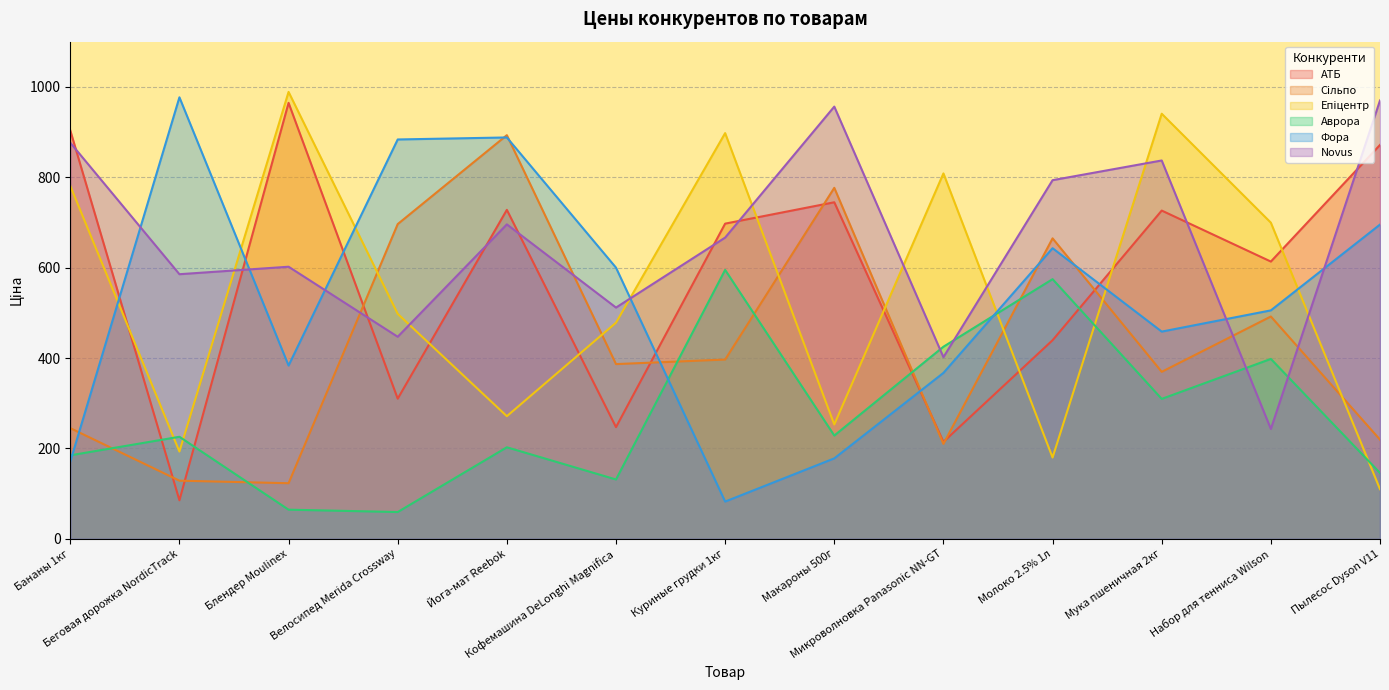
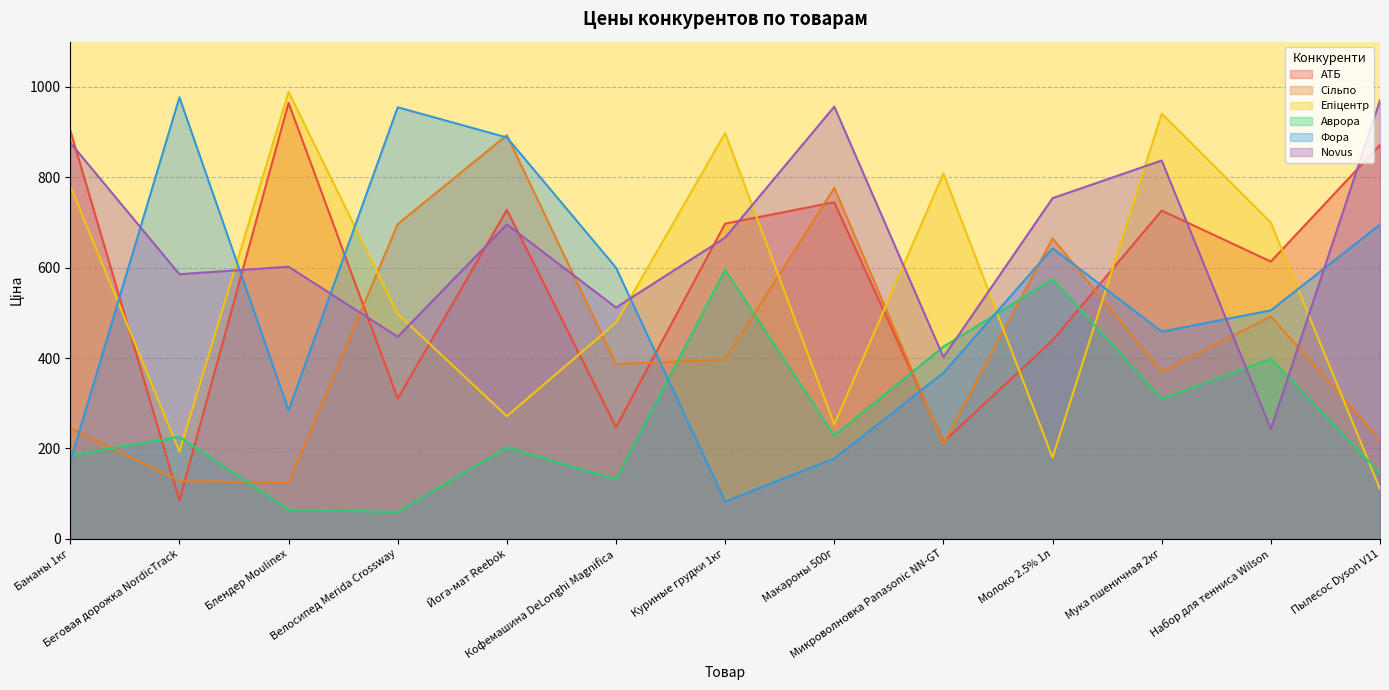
  {
    "Аврора": {
      "Бананы 1кг": 180,
      "Беговая дорожка NordicTrack": 230,
      "Блендер Moulinex": 60,
      "Велосипед Merida Crossway": 60,
      "Йога-мат Reebok": 200,
      "Кофемашина DeLonghi Magnifica": 130,
      "Куриные грудки 1кг": 600,
      "Макароны 500г": 230,
      "Микроволновка Panasonic NN-GT": 430,
      "Молоко 2.5% 1л": 570,
      "Мука пшеничная 2кг": 310,
      "Набор для тенниса Wilson": 400,
      "Пылесос Dyson V11": 150
    },
    "Фора": {
      "Бананы 1кг": 170,
      "Беговая дорожка NordicTrack": 980,
-     "Блендер Moulinex": 380,
-     "Велосипед Merida Crossway": 880,
+     "Блендер Moulinex": 280,
+     "Велосипед Merida Crossway": 950,
      "Кофемашина DeLonghi Magnifica": 600,
      "Куриные грудки 1кг": 80,
      "Макароны 500г": 180,
      "Микроволновка Panasonic NN-GT": 370,
      "Молоко 2.5% 1л": 640,
      "Мука пшеничная 2кг": 460,
      "Набор для тенниса Wilson": 510,
      "Пылесос Dyson V11": 700
    },
    "Novus": {
      "Бананы 1кг": 880,
      "Беговая дорожка NordicTrack": 590,
      "Блендер Moulinex": 600,
      "Велосипед Merida Crossway": 450,
      "Йога-мат Reebok": 700,
      "Кофемашина DeLonghi Magnifica": 510,
      "Куриные грудки 1кг": 670,
      "Макароны 500г": 960,
      "Микроволновка Panasonic NN-GT": 400,
-     "Молоко 2.5% 1л": 790,
+     "Молоко 2.5% 1л": 750,
      "Мука пшеничная 2кг": 840,
      "Набор для тенниса Wilson": 240,
      "Пылесос Dyson V11": 970
    }
  }
